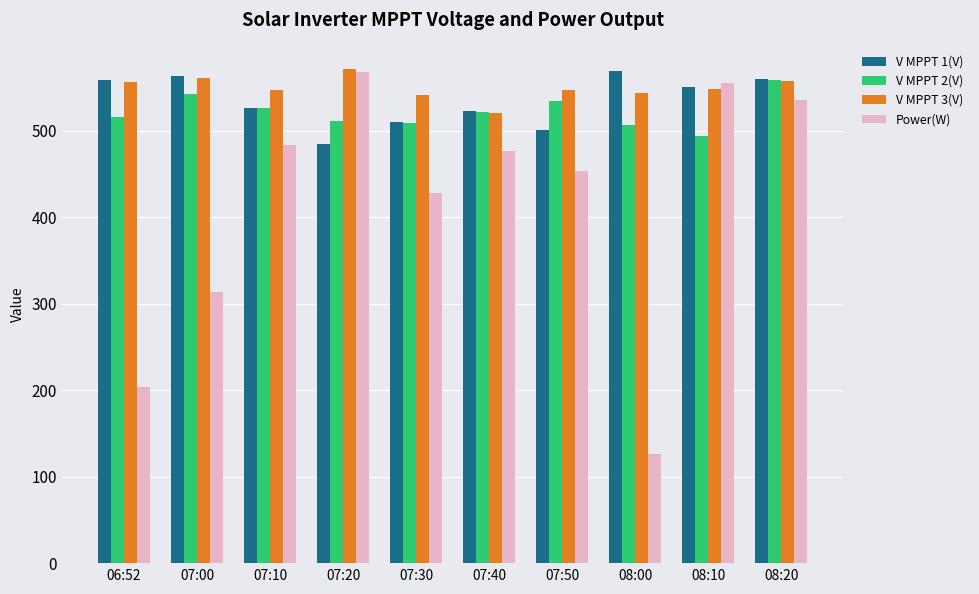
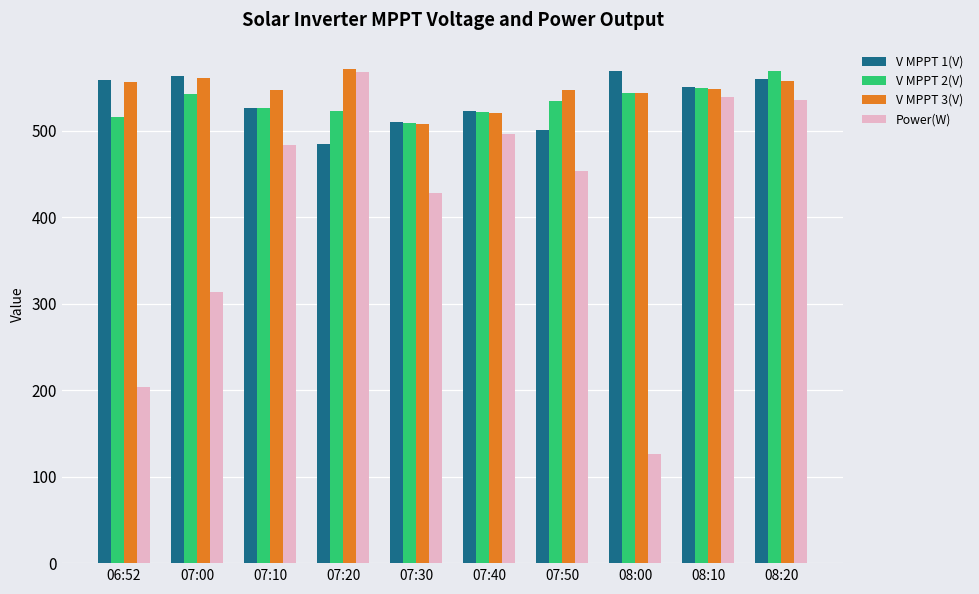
  {
    "V MPPT 1(V)": {
      "06:52": 560,
      "07:00": 560,
      "07:10": 530,
      "07:20": 490,
      "07:30": 510,
      "07:40": 520,
      "07:50": 500,
      "08:00": 570,
      "08:10": 550,
      "08:20": 560
    },
    "V MPPT 2(V)": {
      "06:52": 520,
      "07:00": 540,
      "07:10": 530,
-     "07:20": 510,
+     "07:20": 520,
      "07:30": 510,
      "07:40": 520,
      "07:50": 530,
-     "08:00": 510,
-     "08:10": 490,
-     "08:20": 560
+     "08:00": 540,
+     "08:10": 550,
+     "08:20": 570
    },
    "V MPPT 3(V)": {
      "06:52": 560,
      "07:00": 560,
      "07:10": 550,
      "07:20": 570,
-     "07:30": 540,
+     "07:30": 510,
      "07:40": 520,
      "07:50": 550,
      "08:00": 540,
      "08:10": 550,
      "08:20": 560
    },
    "Power(W)": {
      "06:52": 200,
      "07:00": 310,
      "07:10": 480,
      "07:20": 570,
      "07:30": 430,
-     "07:40": 480,
+     "07:40": 500,
      "07:50": 450,
      "08:00": 130,
-     "08:10": 560,
+     "08:10": 540,
      "08:20": 540
    }
  }
